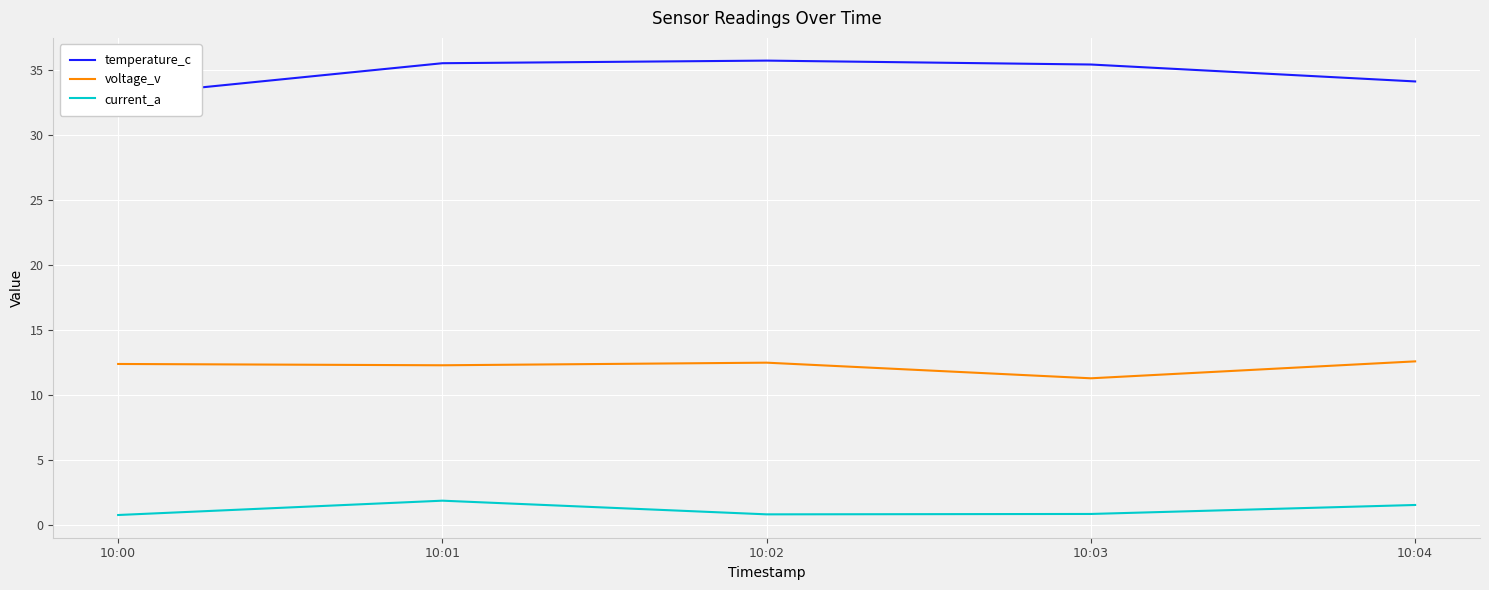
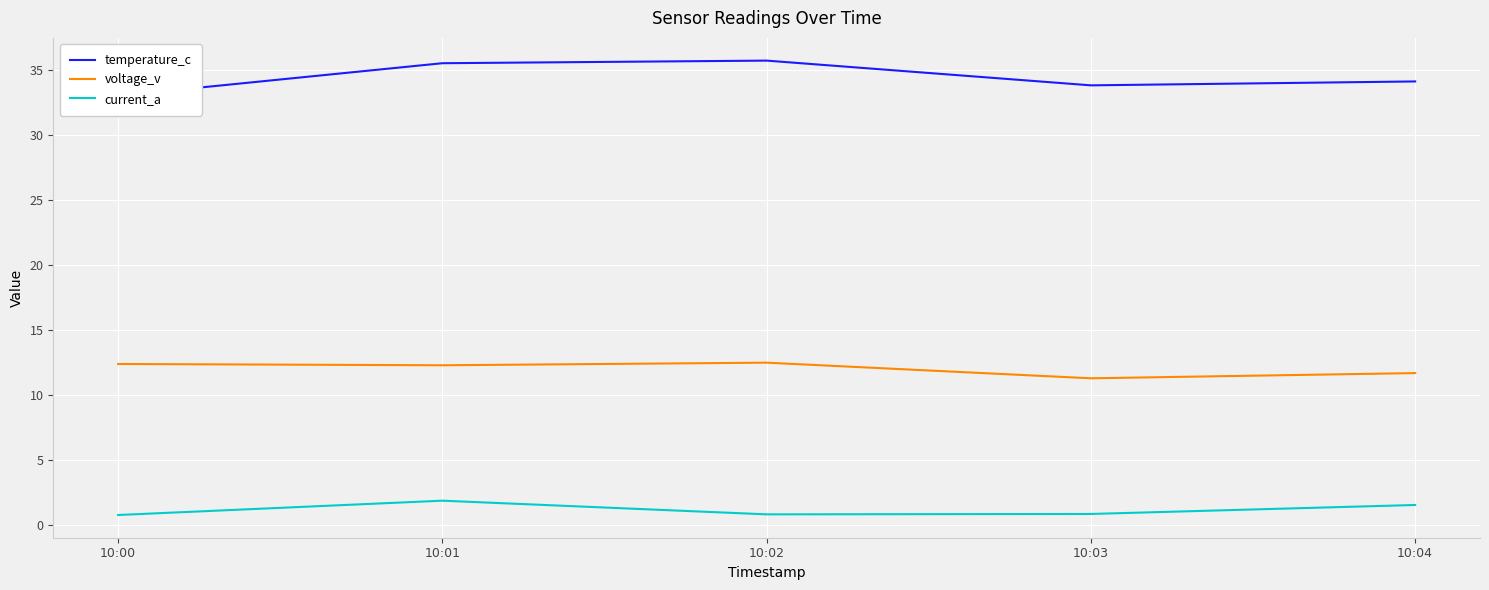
  {
    "temperature_c": {
      "10:01": 35.5,
      "10:02": 35.7,
-     "10:03": 35.4,
+     "10:03": 33.8,
      "10:04": 34.1
    },
    "voltage_v": {
      "10:00": 12.4,
      "10:01": 12.3,
      "10:02": 12.5,
      "10:03": 11.3,
-     "10:04": 12.6
+     "10:04": 11.7
    },
    "current_a": {
      "10:00": 0.8,
      "10:01": 1.9,
      "10:02": 0.9,
      "10:03": 0.9,
      "10:04": 1.6
    }
  }
